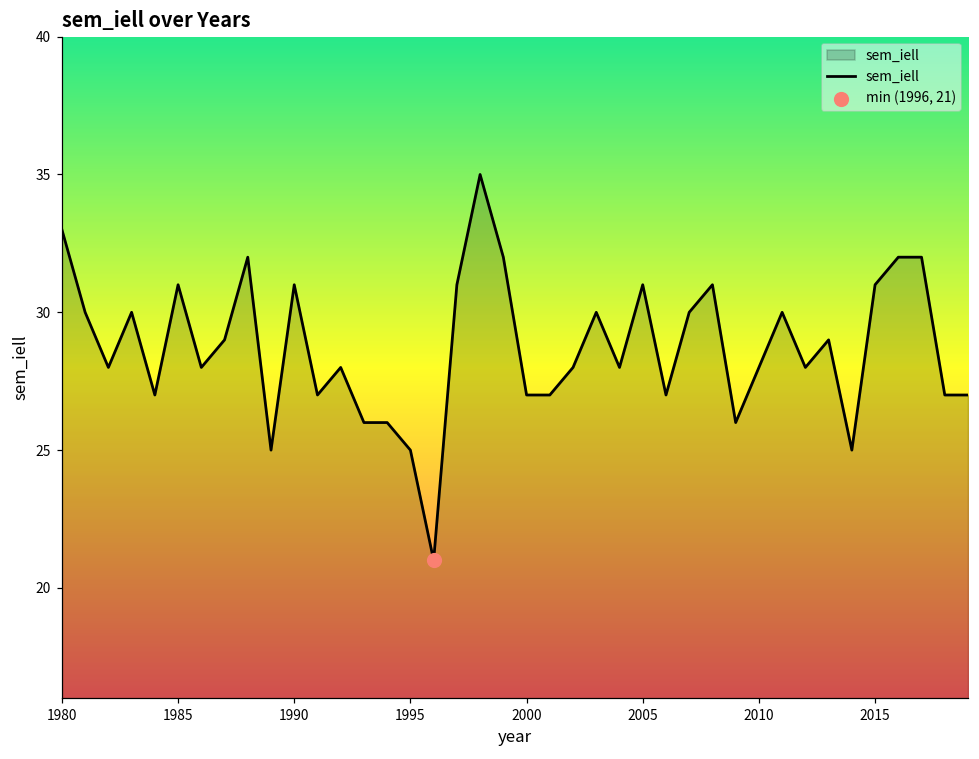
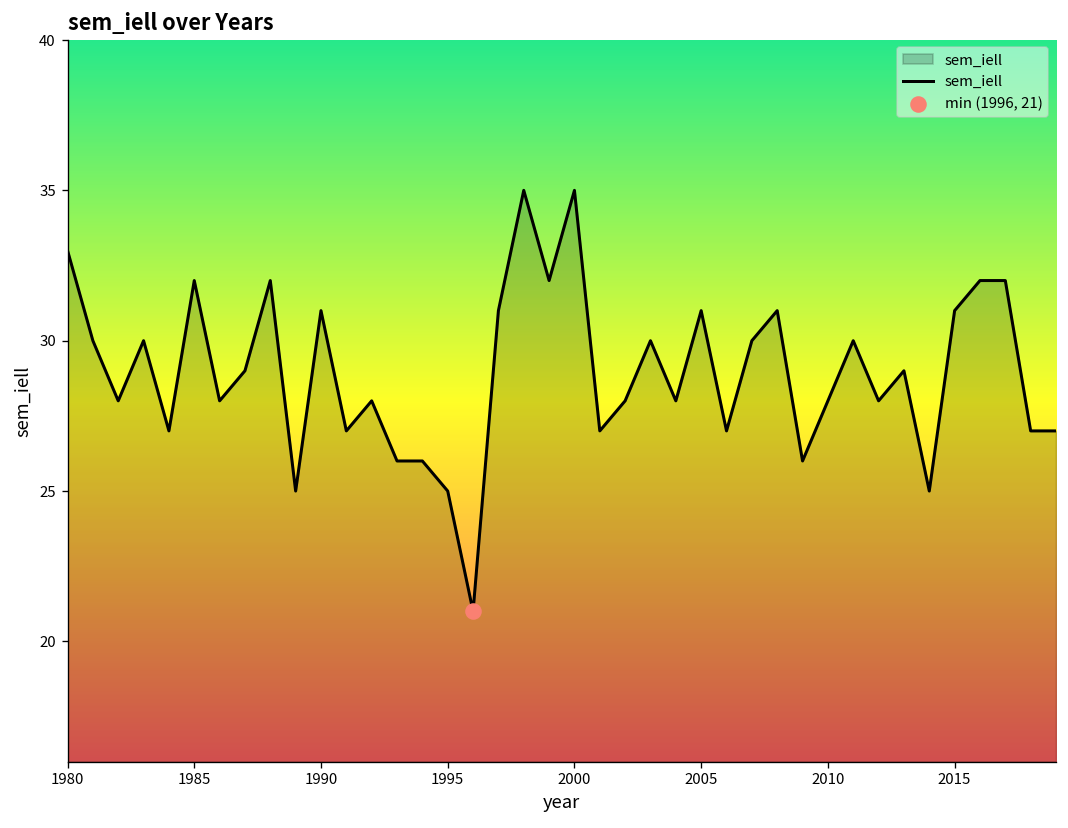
  {
    "sem_iell": {
      "1980": 33,
-     "1985": 31,
+     "1985": 32,
      "1990": 31,
      "1995": 25,
-     "2000": 27,
+     "2000": 35,
      "2005": 31,
      "2010": 28,
      "2015": 31
    }
  }
